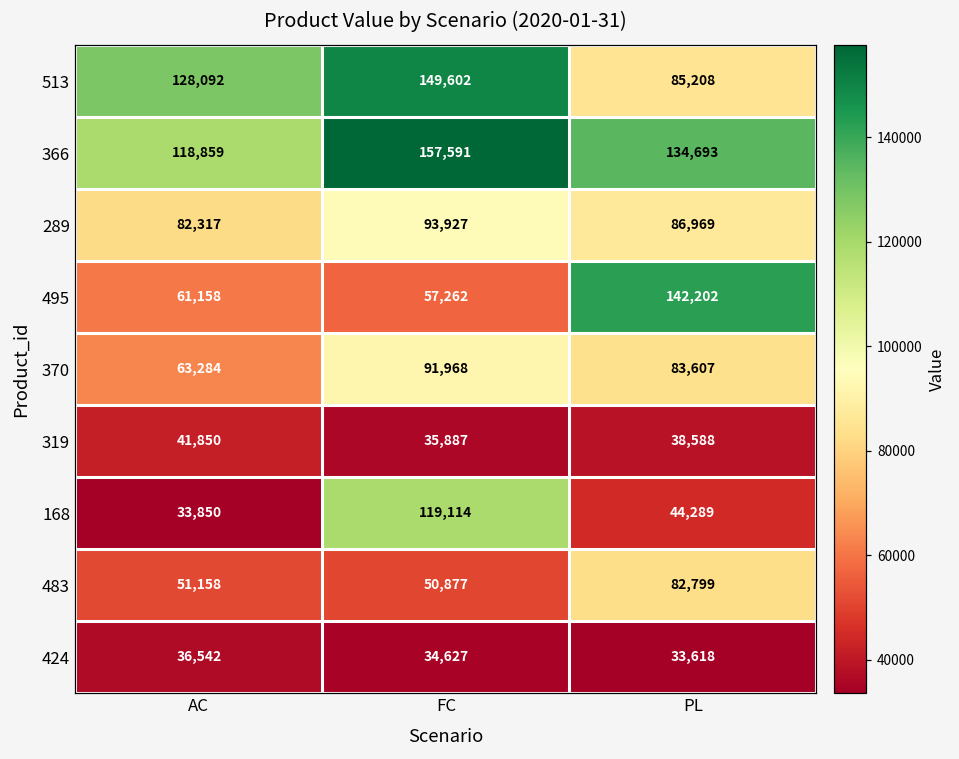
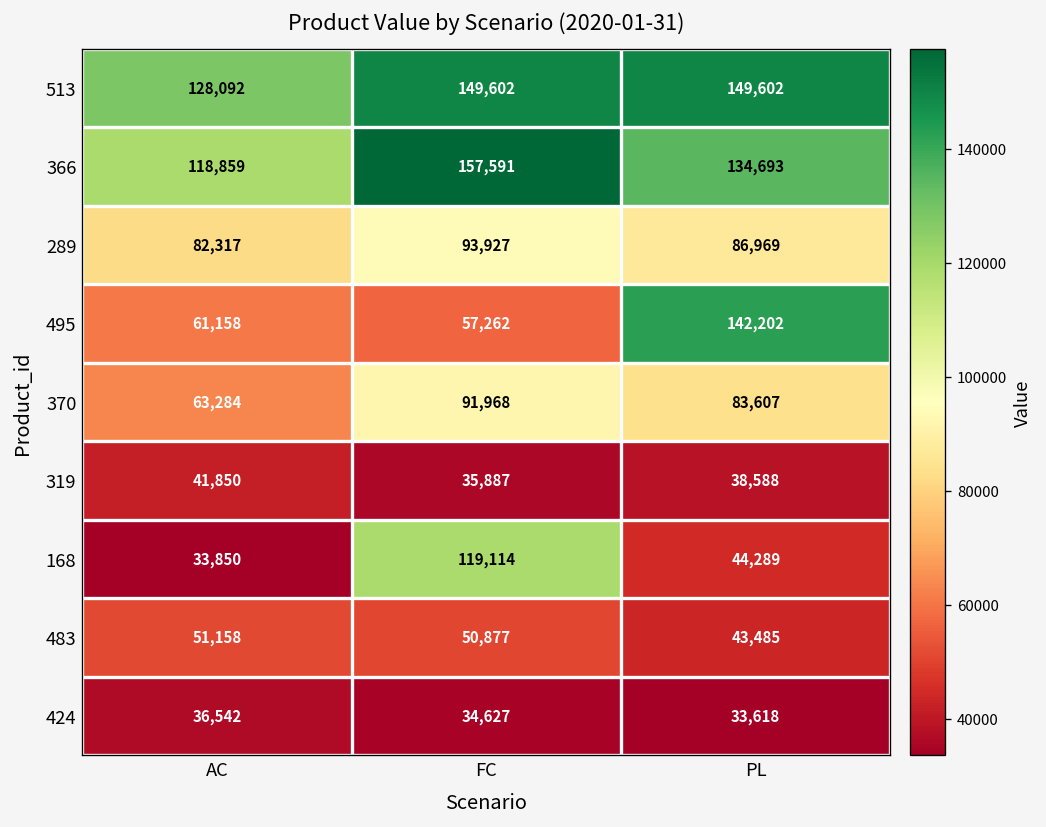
  {
    "513": {
      "AC": "128,092",
      "FC": "149,602",
-     "PL": "85,208"
+     "PL": "149,602"
    },
    "366": {
      "AC": "118,859",
      "FC": "157,591",
      "PL": "134,693"
    },
    "289": {
      "AC": "82,317",
      "FC": "93,927",
      "PL": "86,969"
    },
    "495": {
      "AC": "61,158",
      "FC": "57,262",
      "PL": "142,202"
    },
    "370": {
      "AC": "63,284",
      "FC": "91,968",
      "PL": "83,607"
    },
    "319": {
      "AC": "41,850",
      "FC": "35,887",
      "PL": "38,588"
    },
    "168": {
      "AC": "33,850",
      "FC": "119,114",
      "PL": "44,289"
    },
    "483": {
      "AC": "51,158",
      "FC": "50,877",
-     "PL": "82,799"
+     "PL": "43,485"
    },
    "424": {
      "AC": "36,542",
      "FC": "34,627",
      "PL": "33,618"
    }
  }
